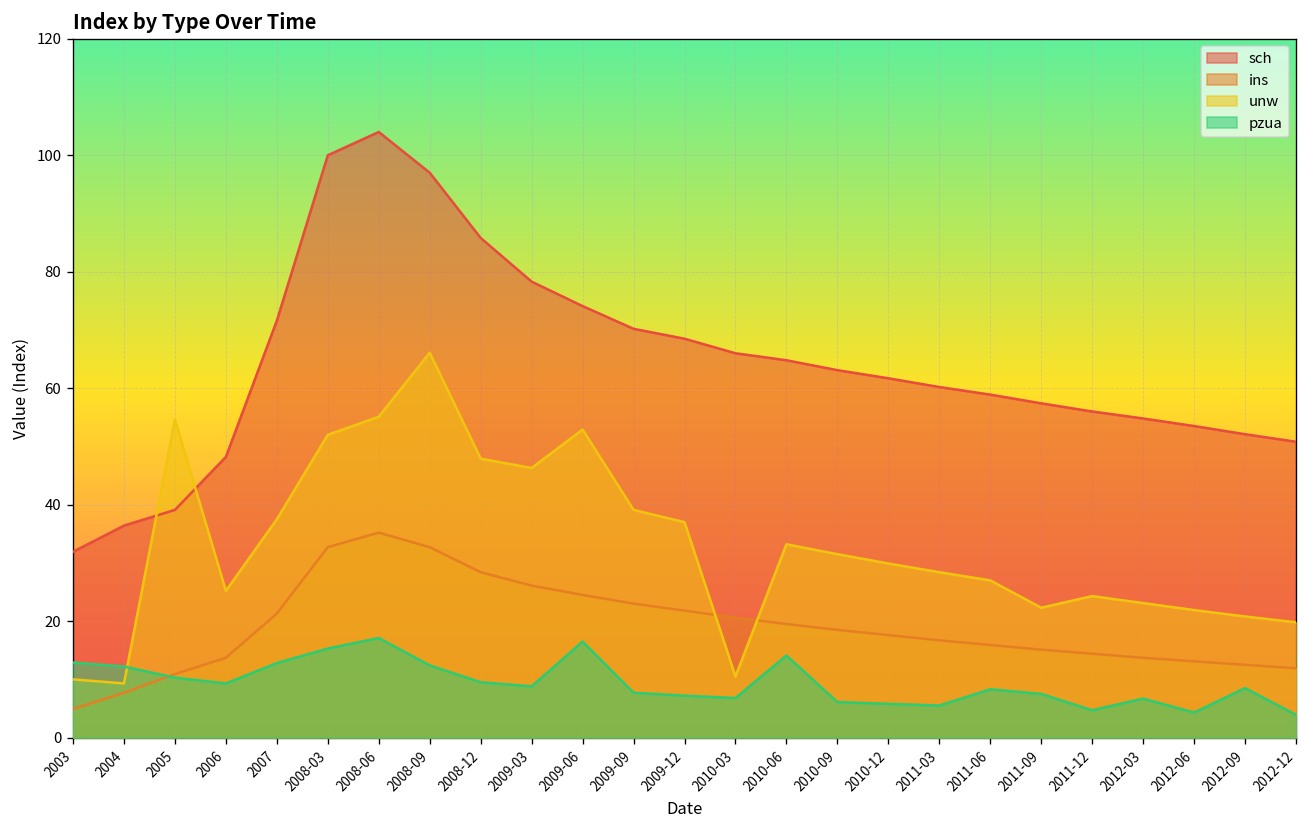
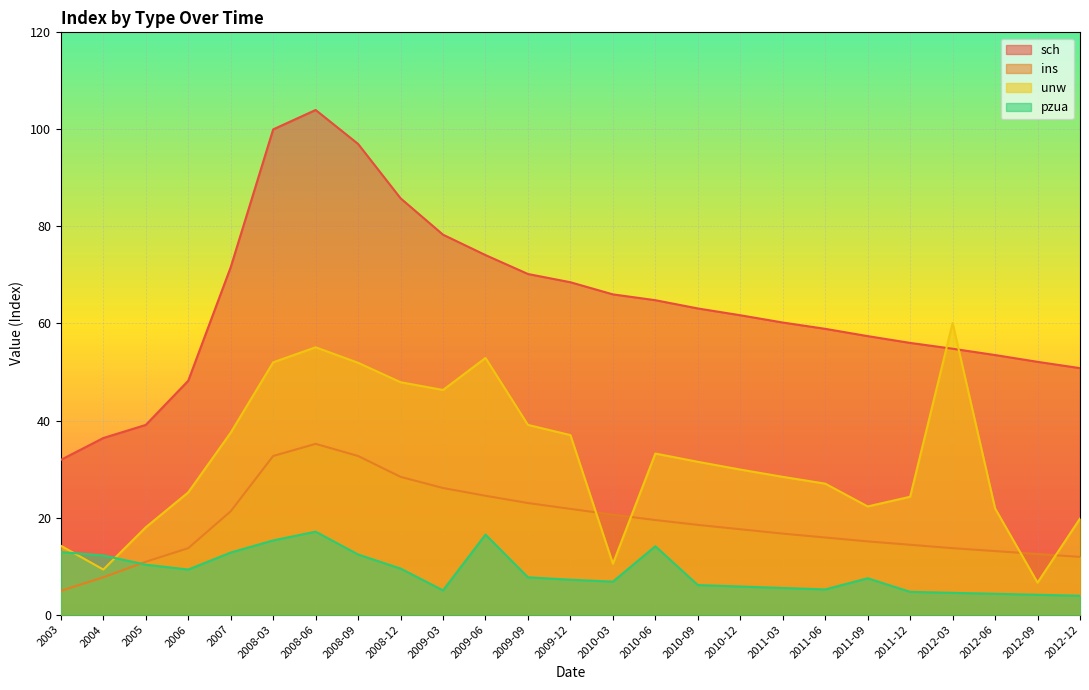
  {
    "unw": {
-     "2003": 10,
+     "2003": 14,
      "2004": 9,
-     "2005": 55,
+     "2005": 18,
      "2006": 25,
      "2007": 38,
      "2008-03": 52,
      "2008-06": 55,
-     "2008-09": 66,
+     "2008-09": 52,
      "2008-12": 48,
      "2009-03": 46,
      "2009-06": 53,
      "2009-09": 39,
      "2009-12": 37,
      "2010-03": 11,
      "2010-06": 33,
      "2010-09": 32,
      "2010-12": 30,
      "2011-03": 28,
      "2011-06": 27,
      "2011-09": 22,
      "2011-12": 24,
-     "2012-03": 23,
+     "2012-03": 60,
      "2012-06": 22,
-     "2012-09": 21,
+     "2012-09": 7,
      "2012-12": 20
    },
    "pzua": {
      "2003": 13,
      "2004": 12,
      "2005": 10,
      "2006": 9,
      "2007": 13,
      "2008-03": 15,
      "2008-06": 17,
      "2008-09": 12,
      "2008-12": 10,
-     "2009-03": 9,
+     "2009-03": 5,
      "2009-06": 17,
      "2009-09": 8,
      "2009-12": 7,
      "2010-03": 7,
      "2010-06": 14,
      "2010-09": 6,
      "2010-12": 6,
      "2011-03": 6,
-     "2011-06": 8,
+     "2011-06": 5,
      "2011-09": 8,
      "2011-12": 5,
-     "2012-03": 7,
+     "2012-03": 5,
      "2012-06": 4,
-     "2012-09": 9,
+     "2012-09": 4,
      "2012-12": 4
    }
  }
